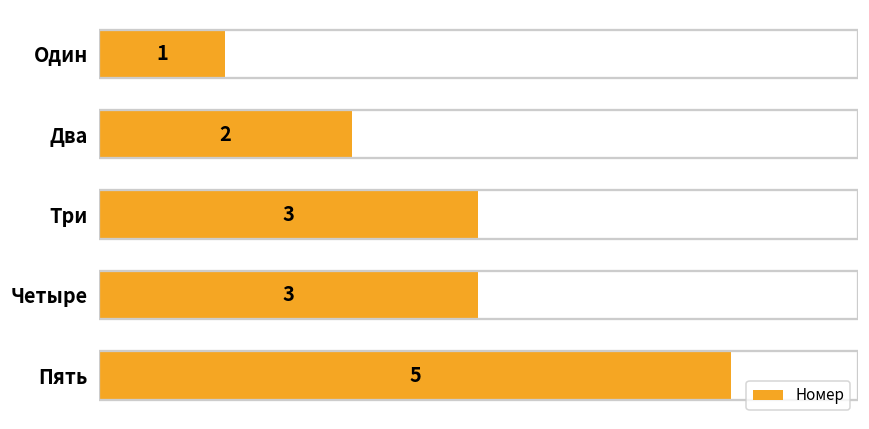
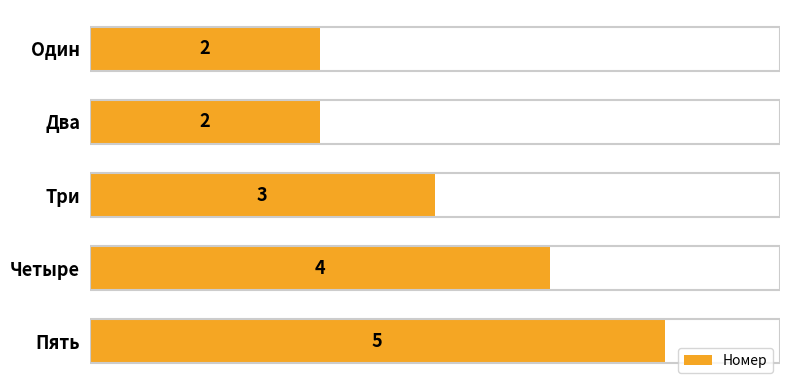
  {
-   "Один": 1,
+   "Один": 2,
    "Два": 2,
    "Три": 3,
-   "Четыре": 3,
+   "Четыре": 4,
    "Пять": 5
  }
